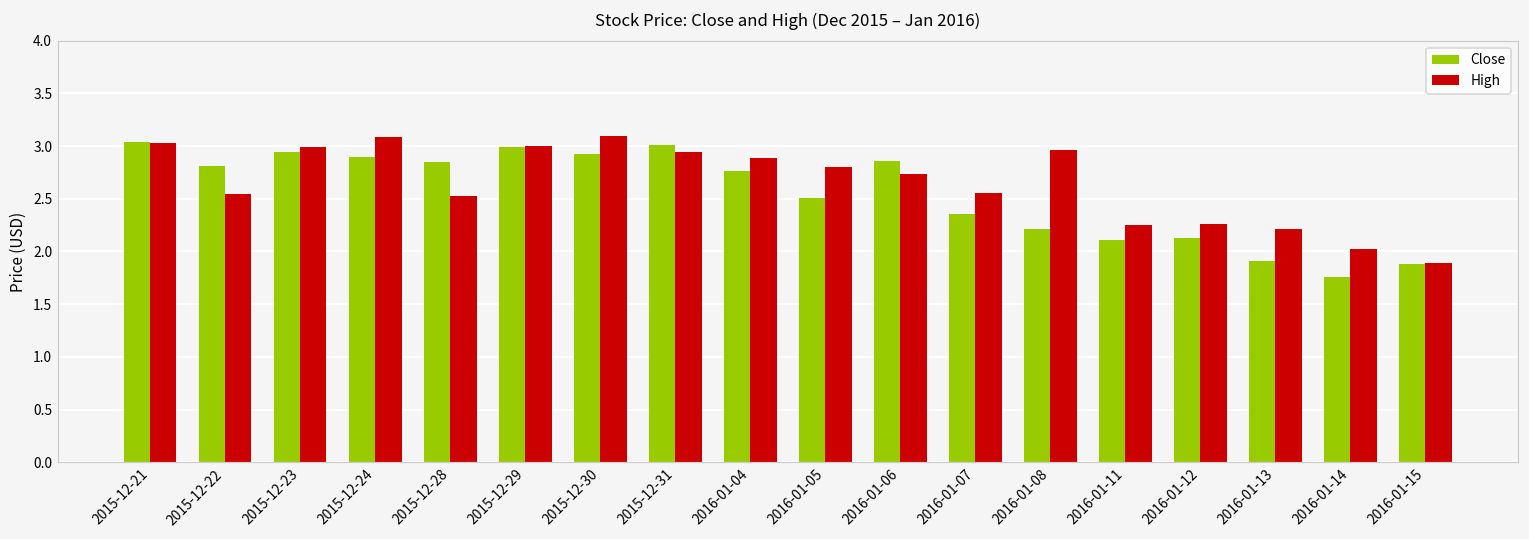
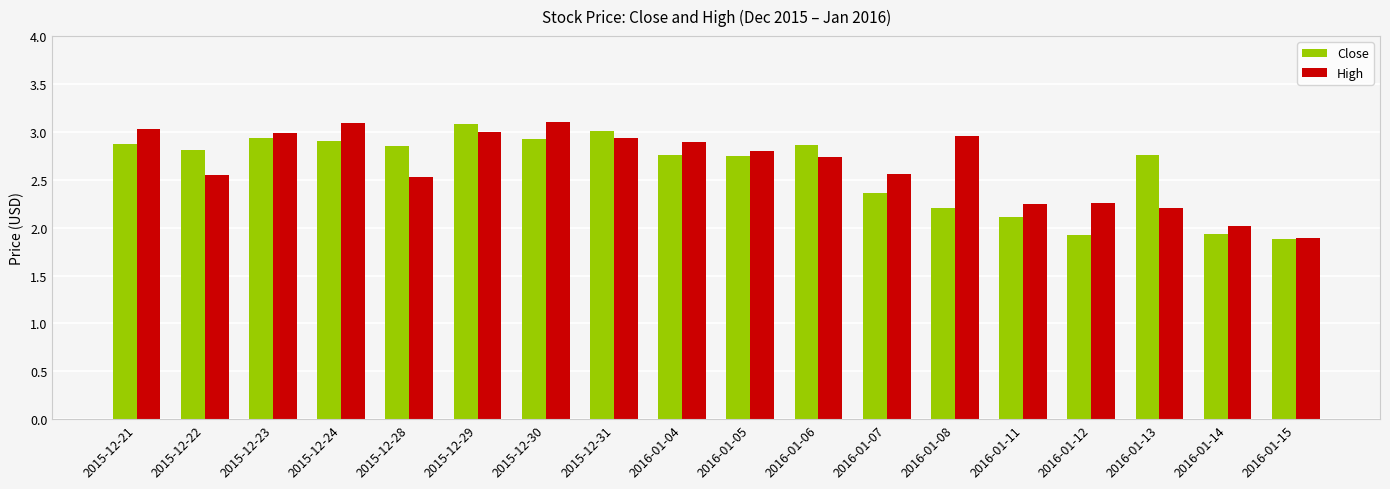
  {
    "Close": {
-     "2015-12-21": 3.0,
+     "2015-12-21": 2.9,
      "2015-12-22": 2.8,
      "2015-12-23": 2.9,
      "2015-12-24": 2.9,
      "2015-12-28": 2.9,
-     "2015-12-29": 3.0,
+     "2015-12-29": 3.1,
      "2015-12-30": 2.9,
      "2015-12-31": 3.0,
      "2016-01-04": 2.8,
-     "2016-01-05": 2.5,
+     "2016-01-05": 2.8,
      "2016-01-06": 2.9,
      "2016-01-07": 2.4,
      "2016-01-08": 2.2,
      "2016-01-11": 2.1,
-     "2016-01-12": 2.1,
-     "2016-01-13": 1.9,
-     "2016-01-14": 1.8,
+     "2016-01-12": 1.9,
+     "2016-01-13": 2.8,
+     "2016-01-14": 1.9,
      "2016-01-15": 1.9
    },
    "High": {
      "2015-12-21": 3.0,
      "2015-12-22": 2.6,
      "2015-12-23": 3.0,
      "2015-12-24": 3.1,
      "2015-12-28": 2.5,
      "2015-12-29": 3.0,
      "2015-12-30": 3.1,
      "2015-12-31": 2.9,
      "2016-01-04": 2.9,
      "2016-01-05": 2.8,
      "2016-01-06": 2.7,
      "2016-01-07": 2.6,
      "2016-01-08": 3.0,
      "2016-01-11": 2.3,
      "2016-01-12": 2.3,
      "2016-01-13": 2.2,
      "2016-01-14": 2.0,
      "2016-01-15": 1.9
    }
  }
